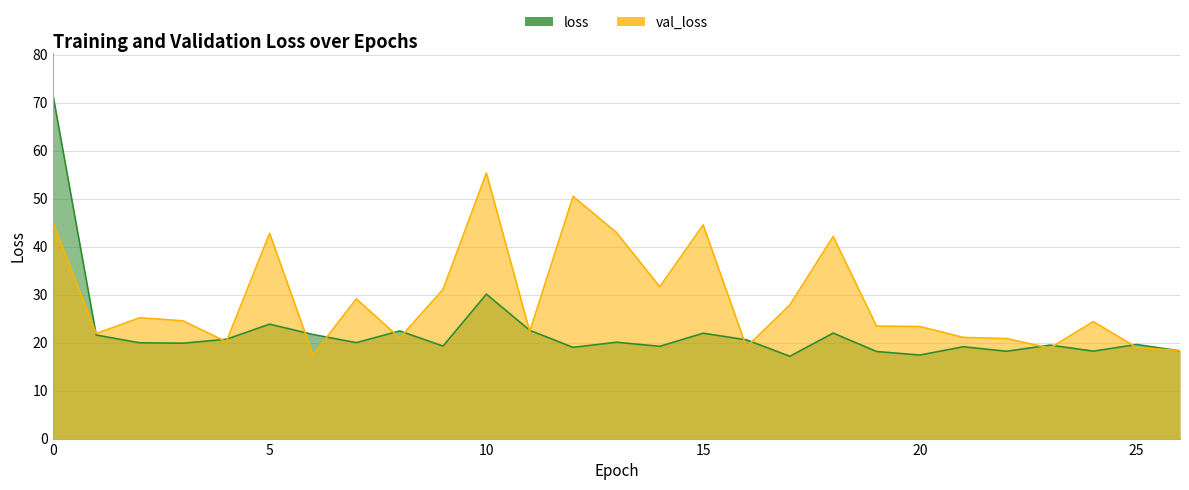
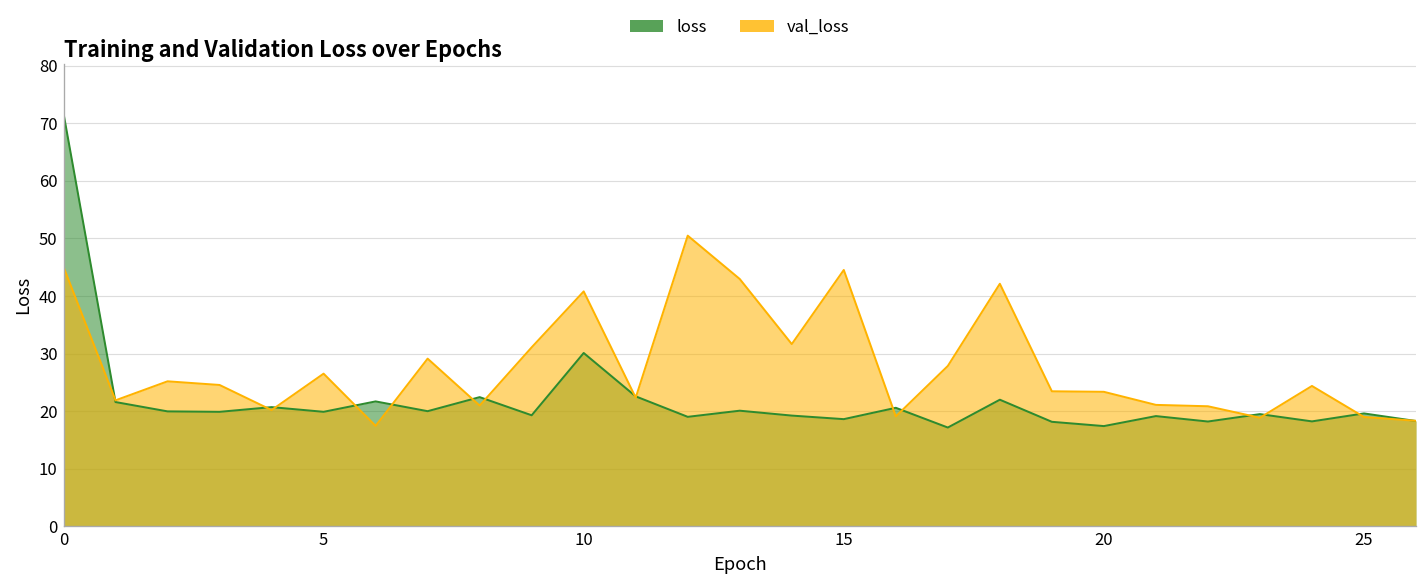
  {
    "loss": {
      "0": 72,
-     "5": 24,
+     "5": 20,
      "10": 30,
-     "15": 22,
+     "15": 19,
      "20": 17,
      "25": 20
    },
    "val_loss": {
      "0": 45,
-     "5": 43,
-     "10": 55,
+     "5": 27,
+     "10": 41,
      "15": 45,
      "20": 23,
      "25": 19
    }
  }
